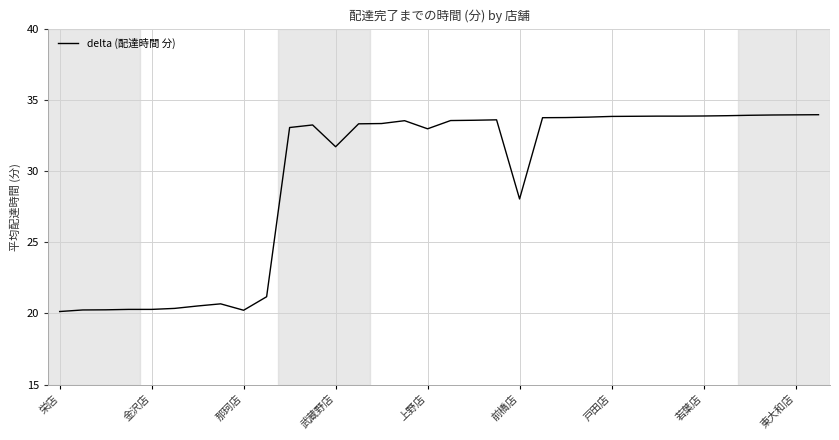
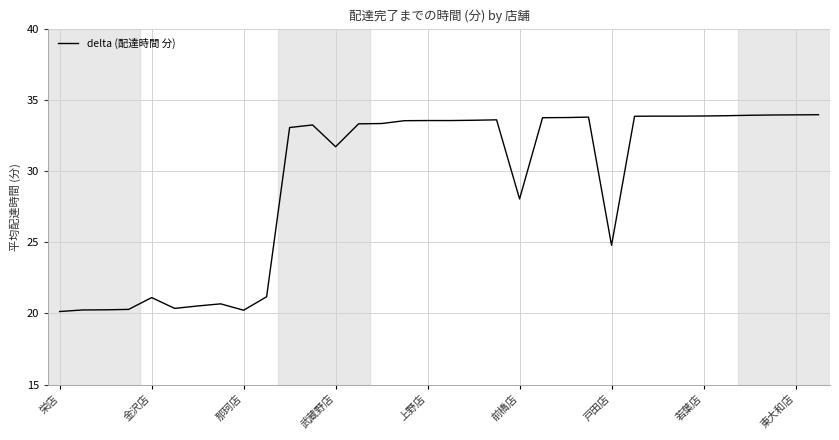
  {
    "栄店": 20.1,
-   "金沢店": 20.3,
+   "金沢店": 21.1,
    "那珂店": 20.2,
    "武蔵野店": 31.7,
-   "上野店": 33.0,
+   "上野店": 33.6,
    "前橋店": 28.0,
-   "戸田店": 33.8,
+   "戸田店": 24.8,
    "若葉店": 33.9,
    "東大和店": 34.0
  }
